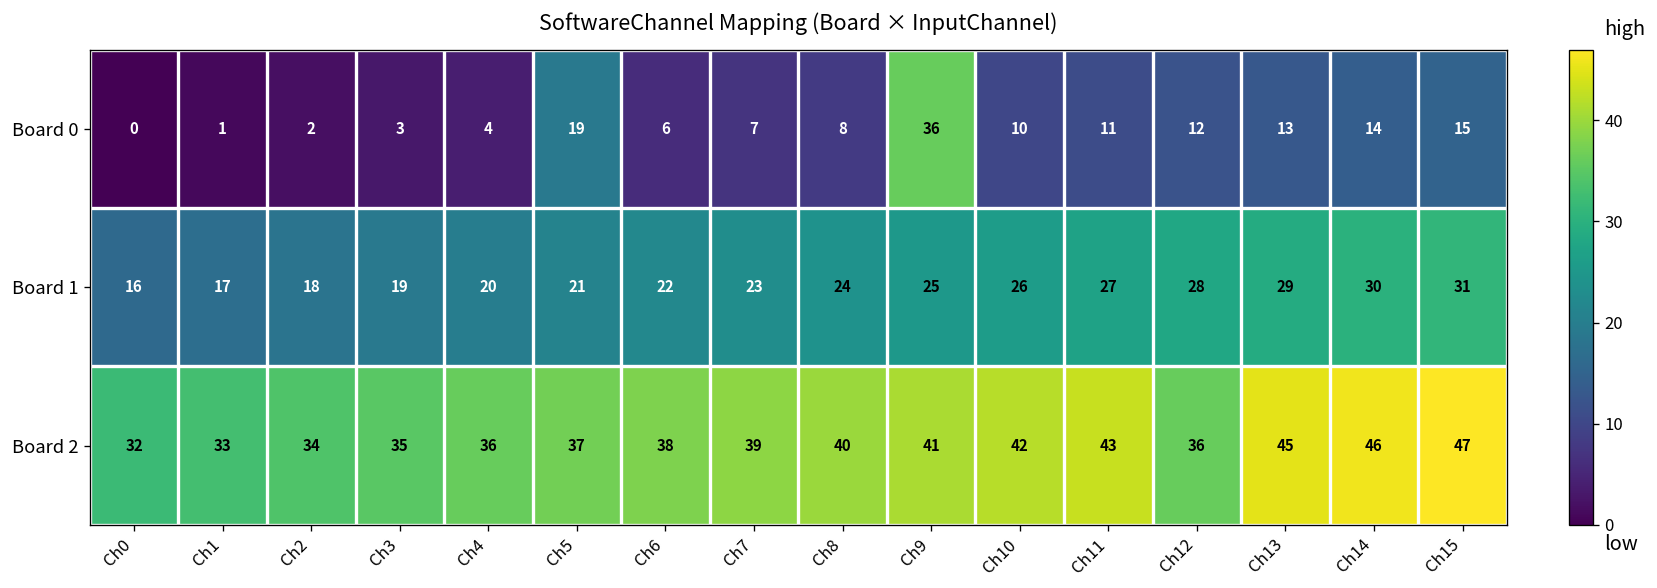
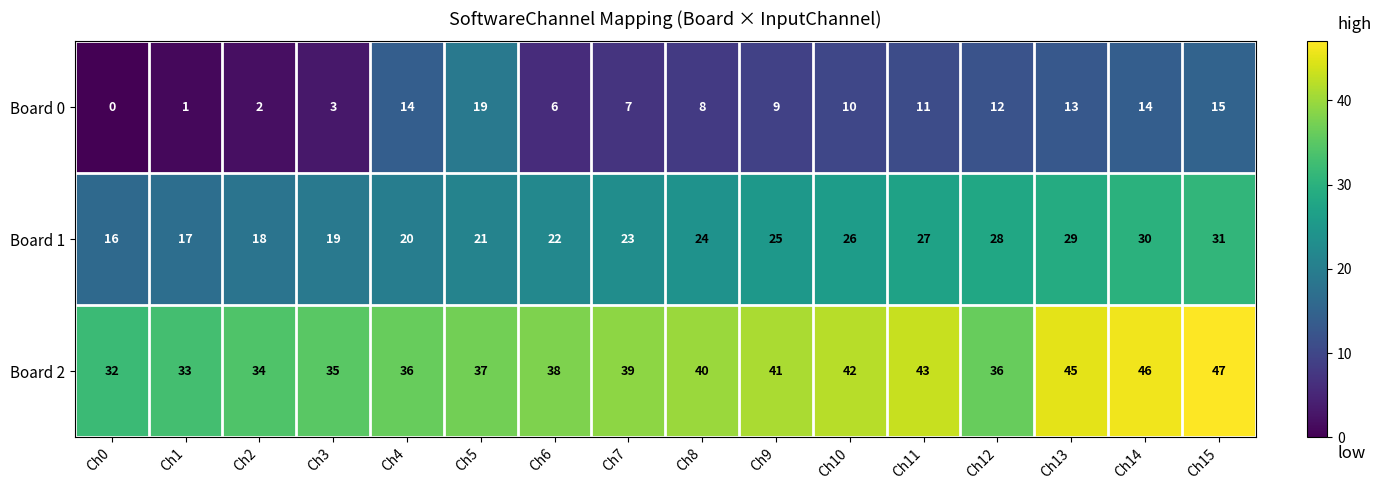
  {
    "Board 0": {
      "Ch0": 0,
      "Ch1": 1,
      "Ch2": 2,
      "Ch3": 3,
-     "Ch4": 4,
+     "Ch4": 14,
      "Ch5": 19,
      "Ch6": 6,
      "Ch7": 7,
      "Ch8": 8,
-     "Ch9": 36,
+     "Ch9": 9,
      "Ch10": 10,
      "Ch11": 11,
      "Ch12": 12,
      "Ch13": 13,
      "Ch14": 14,
      "Ch15": 15
    },
    "Board 1": {
      "Ch0": 16,
      "Ch1": 17,
      "Ch2": 18,
      "Ch3": 19,
      "Ch4": 20,
      "Ch5": 21,
      "Ch6": 22,
      "Ch7": 23,
      "Ch8": 24,
      "Ch9": 25,
      "Ch10": 26,
      "Ch11": 27,
      "Ch12": 28,
      "Ch13": 29,
      "Ch14": 30,
      "Ch15": 31
    },
    "Board 2": {
      "Ch0": 32,
      "Ch1": 33,
      "Ch2": 34,
      "Ch3": 35,
      "Ch4": 36,
      "Ch5": 37,
      "Ch6": 38,
      "Ch7": 39,
      "Ch8": 40,
      "Ch9": 41,
      "Ch10": 42,
      "Ch11": 43,
      "Ch12": 36,
      "Ch13": 45,
      "Ch14": 46,
      "Ch15": 47
    }
  }
